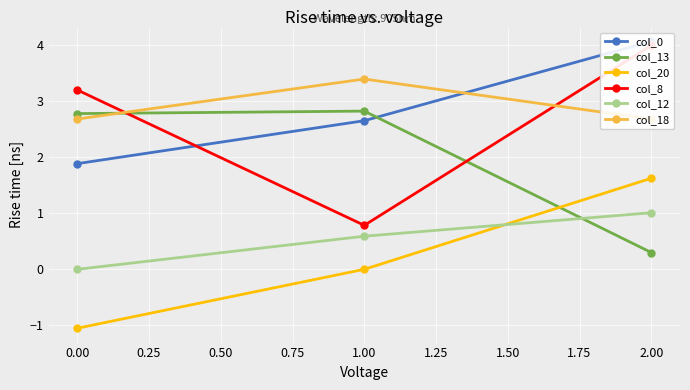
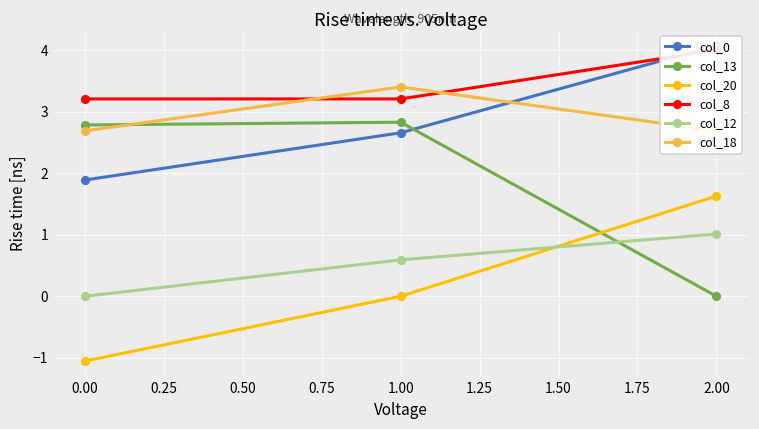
  {
    "col_0": {
      "0.00": 1.9,
      "1.00": 2.7
    },
    "col_13": {
      "0.00": 2.8,
      "1.00": 2.8,
-     "2.00": 0.3
+     "2.00": 0.0
    },
    "col_20": {
      "0.00": -1.1,
      "1.00": 0.0,
      "2.00": 1.6
    },
    "col_8": {
      "0.00": 3.2,
-     "1.00": 0.8
+     "1.00": 3.2
    },
    "col_12": {
      "0.00": 0.0,
      "1.00": 0.6,
      "2.00": 1.0
    },
    "col_18": {
      "0.00": 2.7,
      "1.00": 3.4
    }
  }
